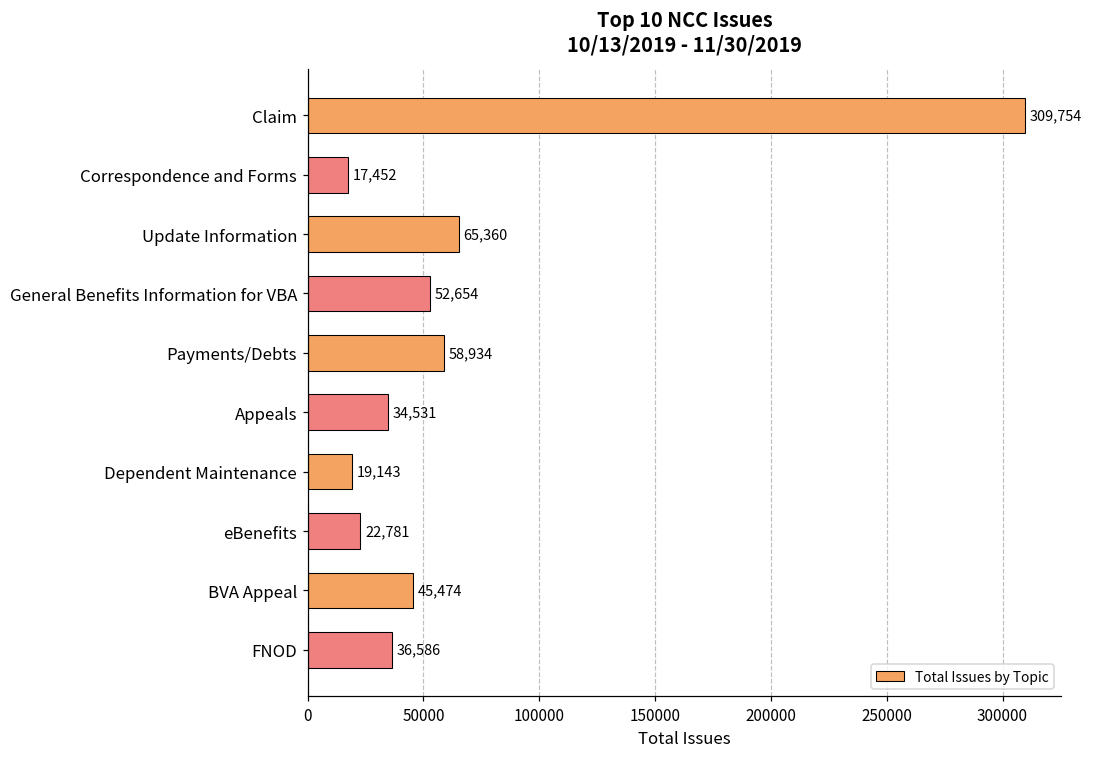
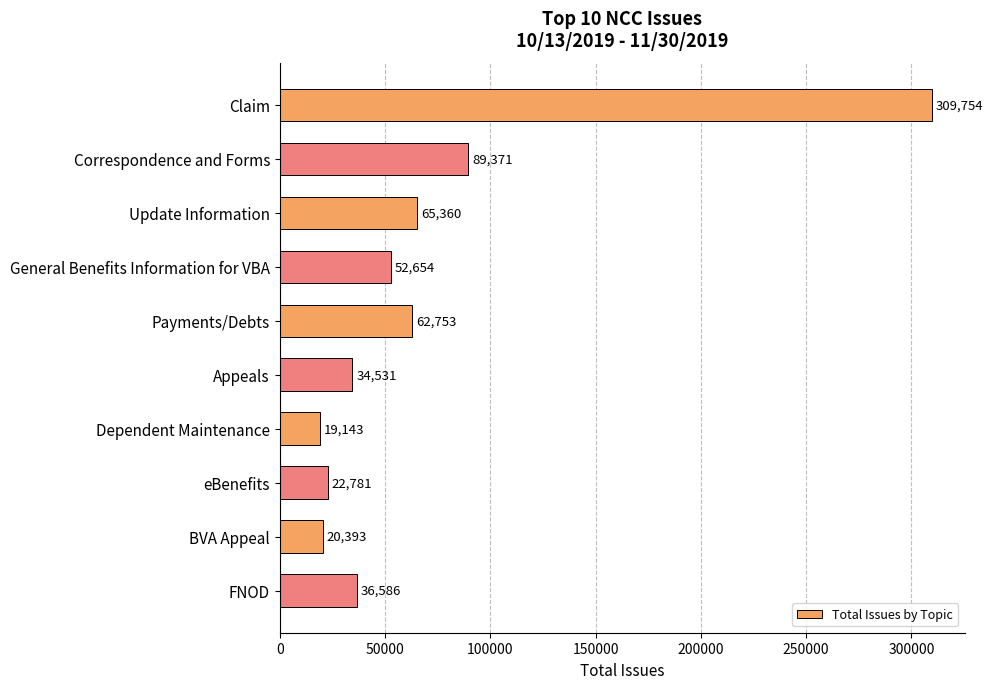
  {
    "Claim": "309,754",
-   "Correspondence and Forms": "17,452",
+   "Correspondence and Forms": "89,371",
    "Update Information": "65,360",
    "General Benefits Information for VBA": "52,654",
-   "Payments/Debts": "58,934",
+   "Payments/Debts": "62,753",
    "Appeals": "34,531",
    "Dependent Maintenance": "19,143",
    "eBenefits": "22,781",
-   "BVA Appeal": "45,474",
+   "BVA Appeal": "20,393",
    "FNOD": "36,586"
  }
